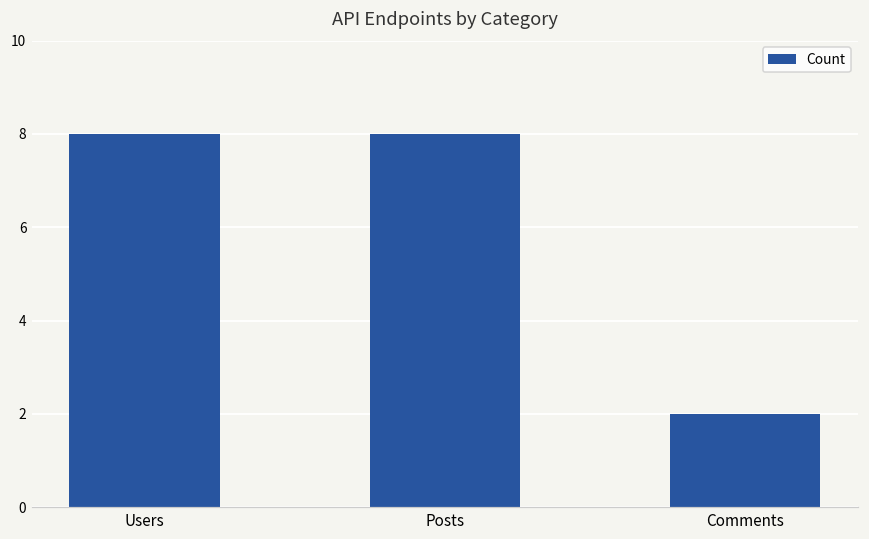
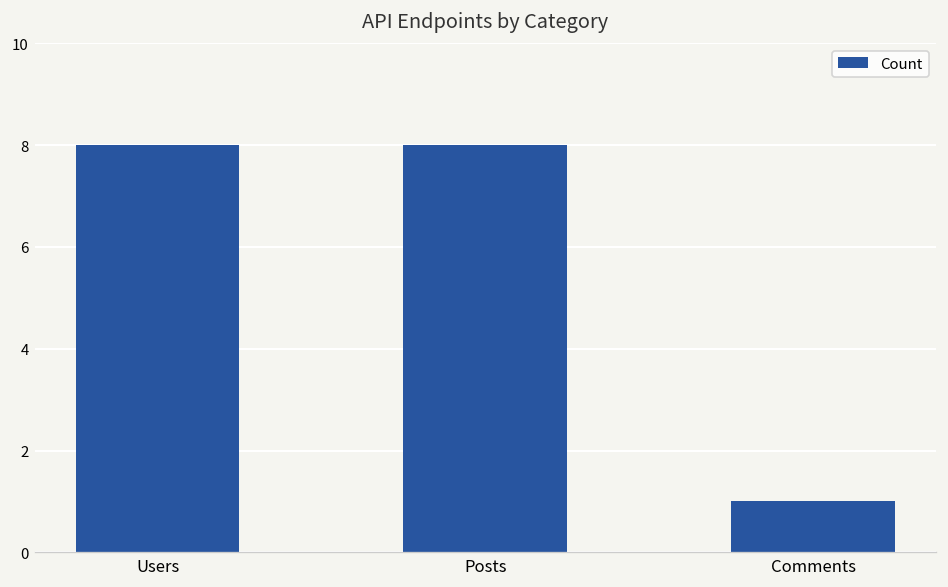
  {
    "Users": 8,
    "Posts": 8,
-   "Comments": 2
+   "Comments": 1
  }
